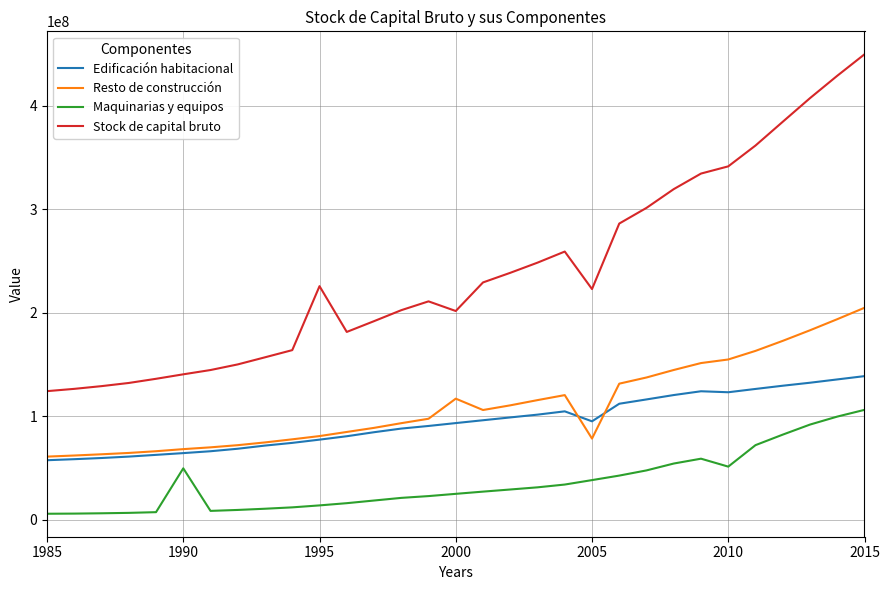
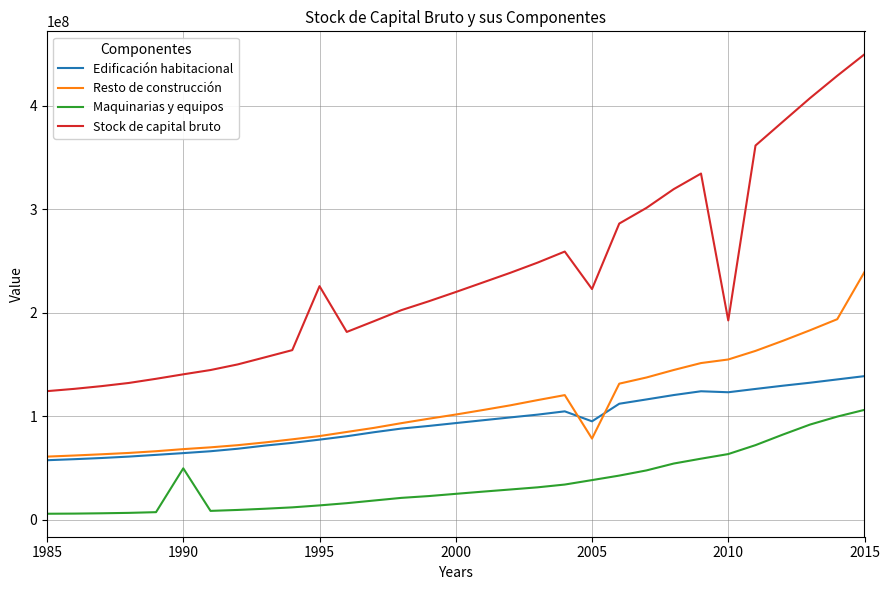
  {
    "Edificación habitacional": {
      "1985": 57000000,
      "1990": 64000000,
      "1995": 77000000,
      "2000": 93000000,
      "2005": 95000000,
      "2010": 123000000,
      "2015": 139000000
    },
    "Resto de construcción": {
      "1985": 61000000,
      "1990": 68000000,
      "1995": 81000000,
-     "2000": 117000000,
+     "2000": 102000000,
      "2005": 78000000,
      "2010": 155000000,
-     "2015": 205000000
+     "2015": 239000000
    },
    "Maquinarias y equipos": {
      "1985": 6000000,
      "1990": 50000000,
      "1995": 14000000,
      "2000": 25000000,
      "2005": 38000000,
-     "2010": 51000000,
+     "2010": 63000000,
      "2015": 106000000
    },
    "Stock de capital bruto": {
      "1985": 124000000,
      "1990": 141000000,
      "1995": 226000000,
-     "2000": 202000000,
+     "2000": 220000000,
      "2005": 223000000,
-     "2010": 341000000,
+     "2010": 193000000,
      "2015": 450000000
    }
  }
